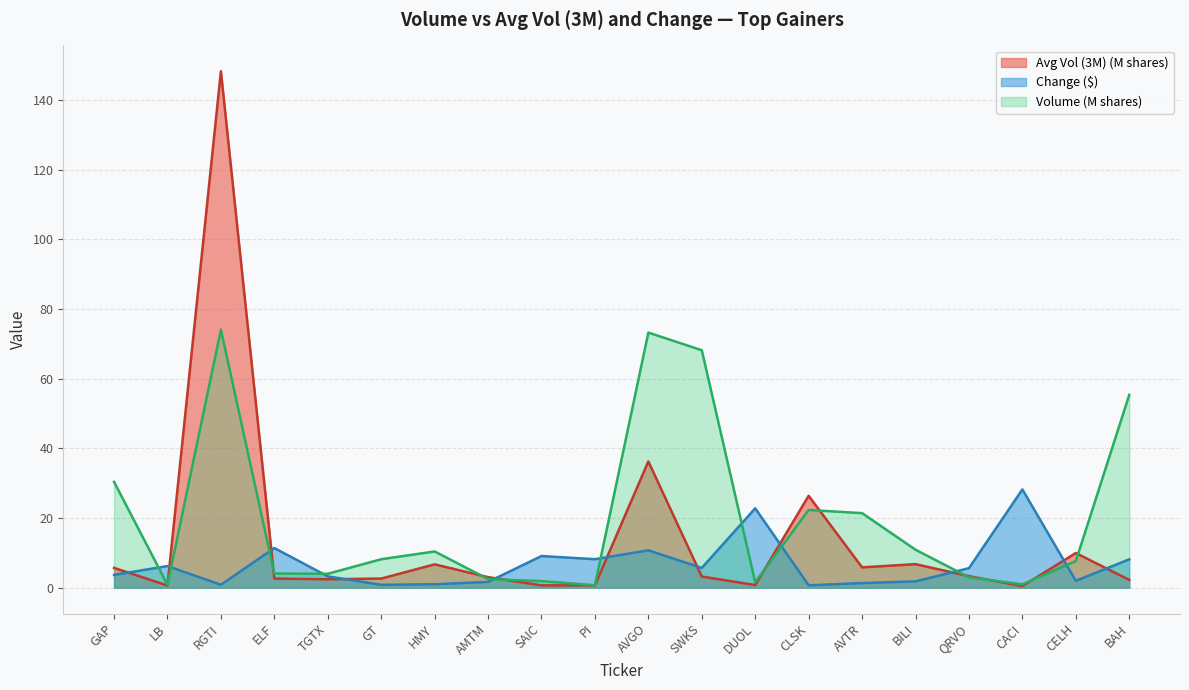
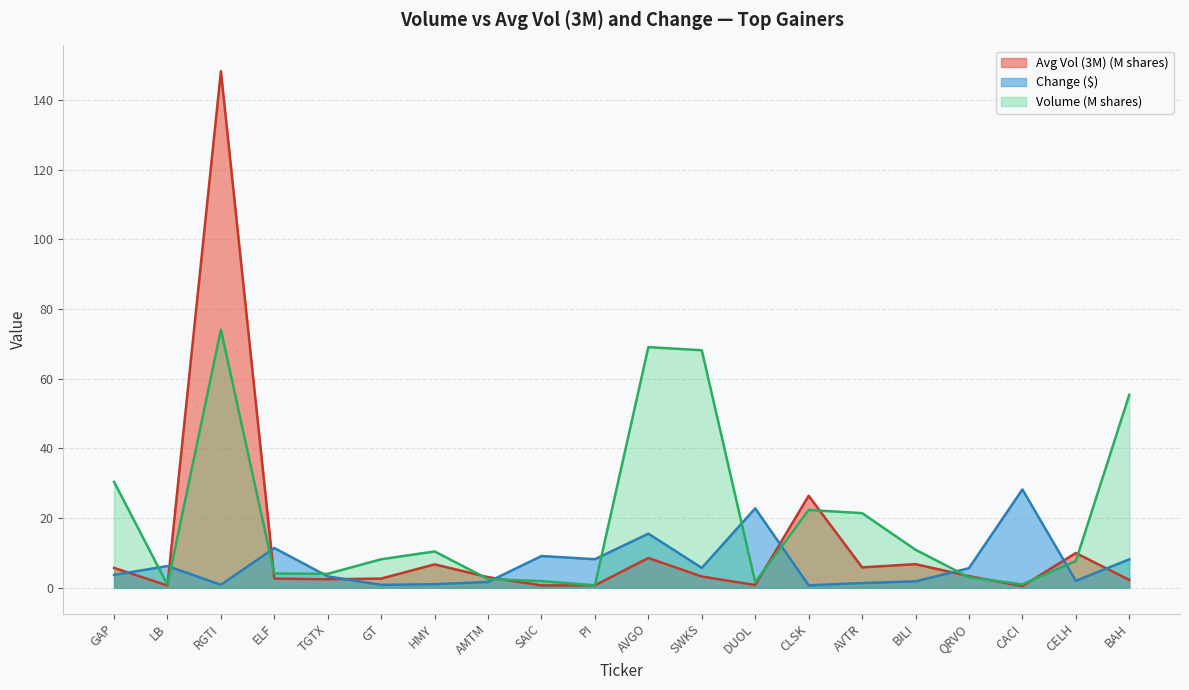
  {
    "Avg Vol (3M) (M shares)": {
      "GAP": 6,
      "RGTI": 148,
      "ELF": 3,
      "TGTX": 2,
      "GT": 3,
      "HMY": 7,
      "SAIC": 1,
-     "AVGO": 36,
+     "AVGO": 9,
      "SWKS": 3,
      "DUOL": 1,
      "CLSK": 26,
      "AVTR": 6,
      "BILI": 7,
      "CELH": 10,
      "BAH": 2
    },
    "Change ($)": {
      "GAP": 4,
      "LB": 6,
      "RGTI": 1,
      "ELF": 11,
      "TGTX": 3,
      "GT": 1,
      "HMY": 1,
      "AMTM": 2,
      "SAIC": 9,
      "PI": 8,
-     "AVGO": 11,
+     "AVGO": 16,
      "SWKS": 6,
      "DUOL": 23,
      "CLSK": 1,
      "AVTR": 1,
      "BILI": 2,
      "QRVO": 6,
      "CACI": 28,
      "CELH": 2,
      "BAH": 8
    },
    "Volume (M shares)": {
      "GAP": 30,
      "RGTI": 74,
      "ELF": 4,
      "TGTX": 4,
      "GT": 8,
      "HMY": 10,
      "SAIC": 2,
-     "AVGO": 73,
+     "AVGO": 69,
      "SWKS": 68,
      "DUOL": 2,
      "CLSK": 22,
      "AVTR": 21,
      "BILI": 11,
      "CELH": 8,
      "BAH": 55
    }
  }
